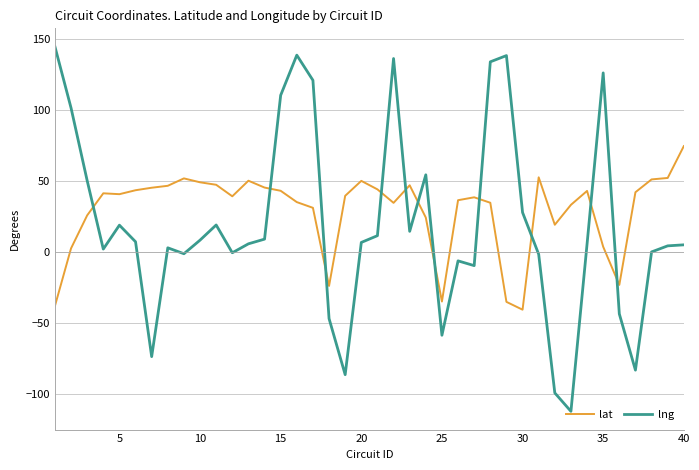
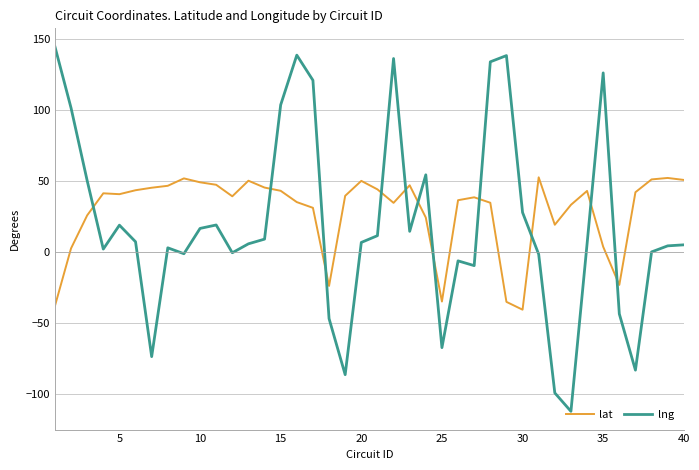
  {
    "lat": {
      "5": 41,
      "10": 49,
      "15": 43,
      "20": 50,
      "25": -35,
      "30": -40,
      "35": 4,
-     "40": 75
+     "40": 51
    },
    "lng": {
      "5": 19,
-     "10": 9,
-     "15": 111,
+     "10": 17,
+     "15": 104,
      "20": 7,
-     "25": -58,
+     "25": -67,
      "30": 28,
      "35": 126,
      "40": 5
    }
  }
